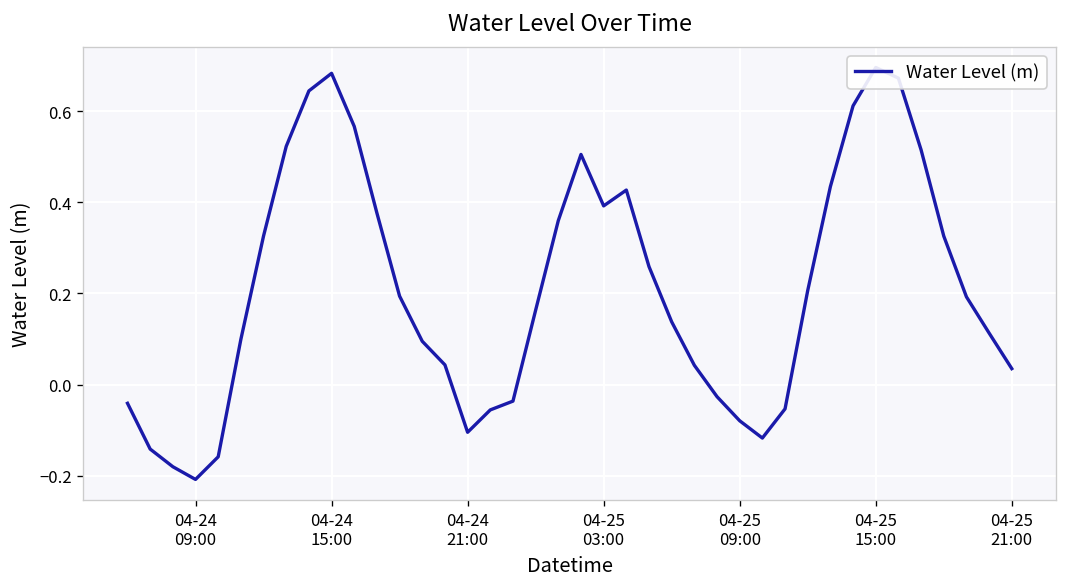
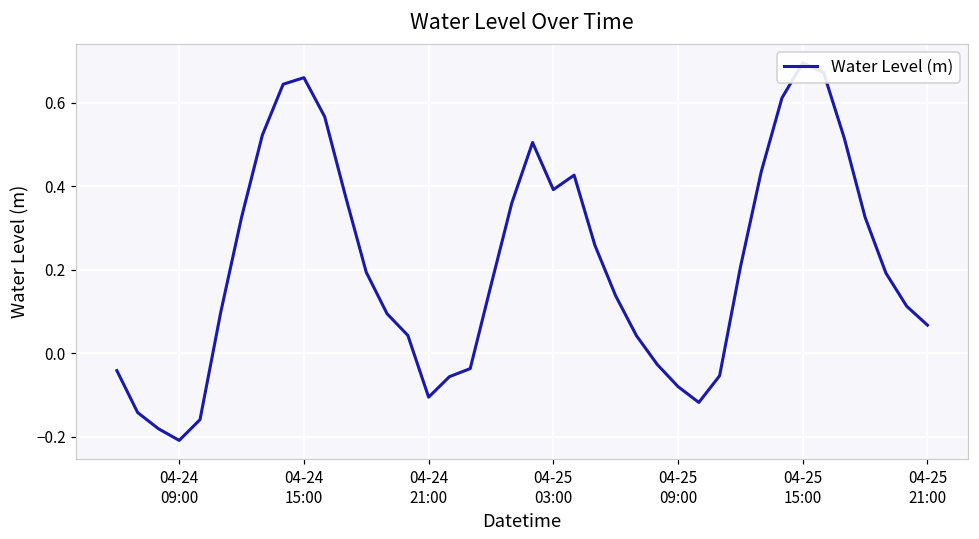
  {
    "04-24 09:00": -0.21,
-   "04-24 15:00": 0.68,
+   "04-24 15:00": 0.66,
    "04-24 21:00": -0.10,
    "04-25 03:00": 0.39,
    "04-25 09:00": -0.08,
-   "04-25 21:00": 0.03
+   "04-25 21:00": 0.07
  }
